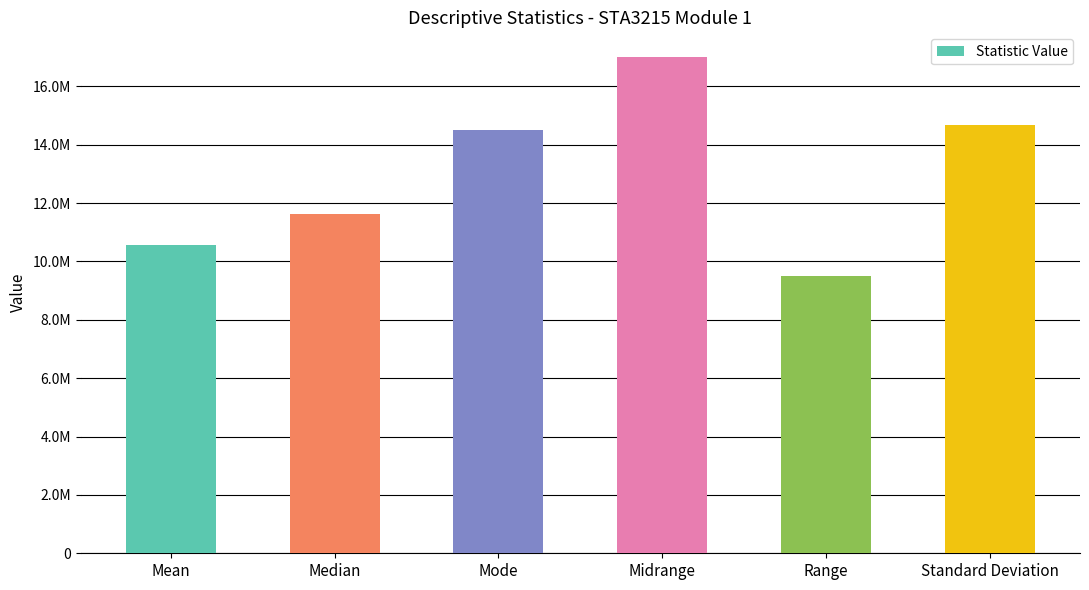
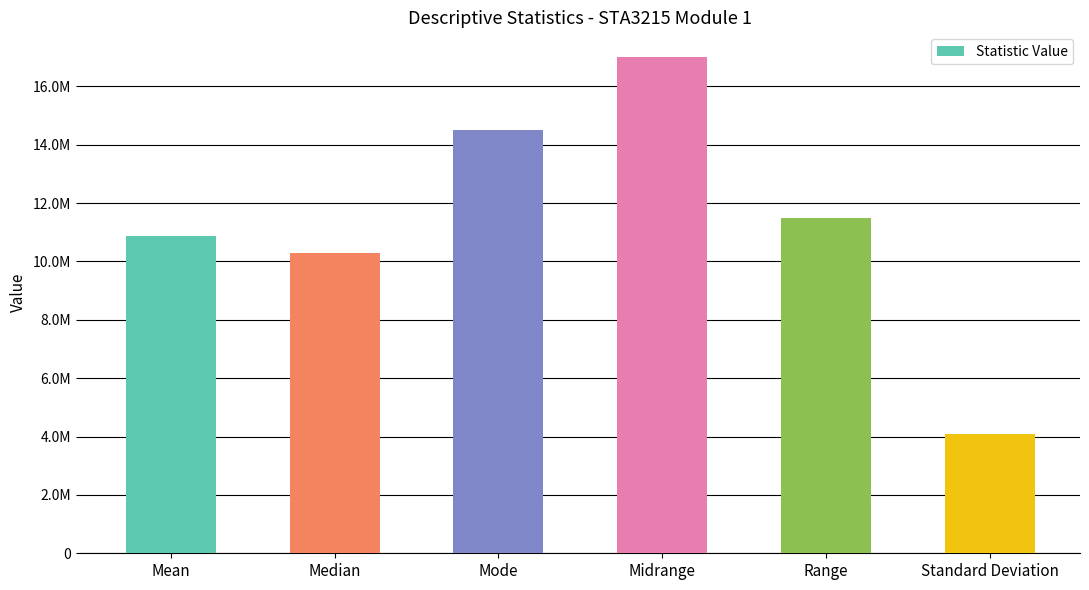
  {
-   "Mean": 10600000,
-   "Median": 11600000,
+   "Mean": 10900000,
+   "Median": 10300000,
    "Mode": 14500000,
    "Midrange": 17000000,
-   "Range": 9500000,
-   "Standard Deviation": 14700000
+   "Range": 11500000,
+   "Standard Deviation": 4100000
  }
